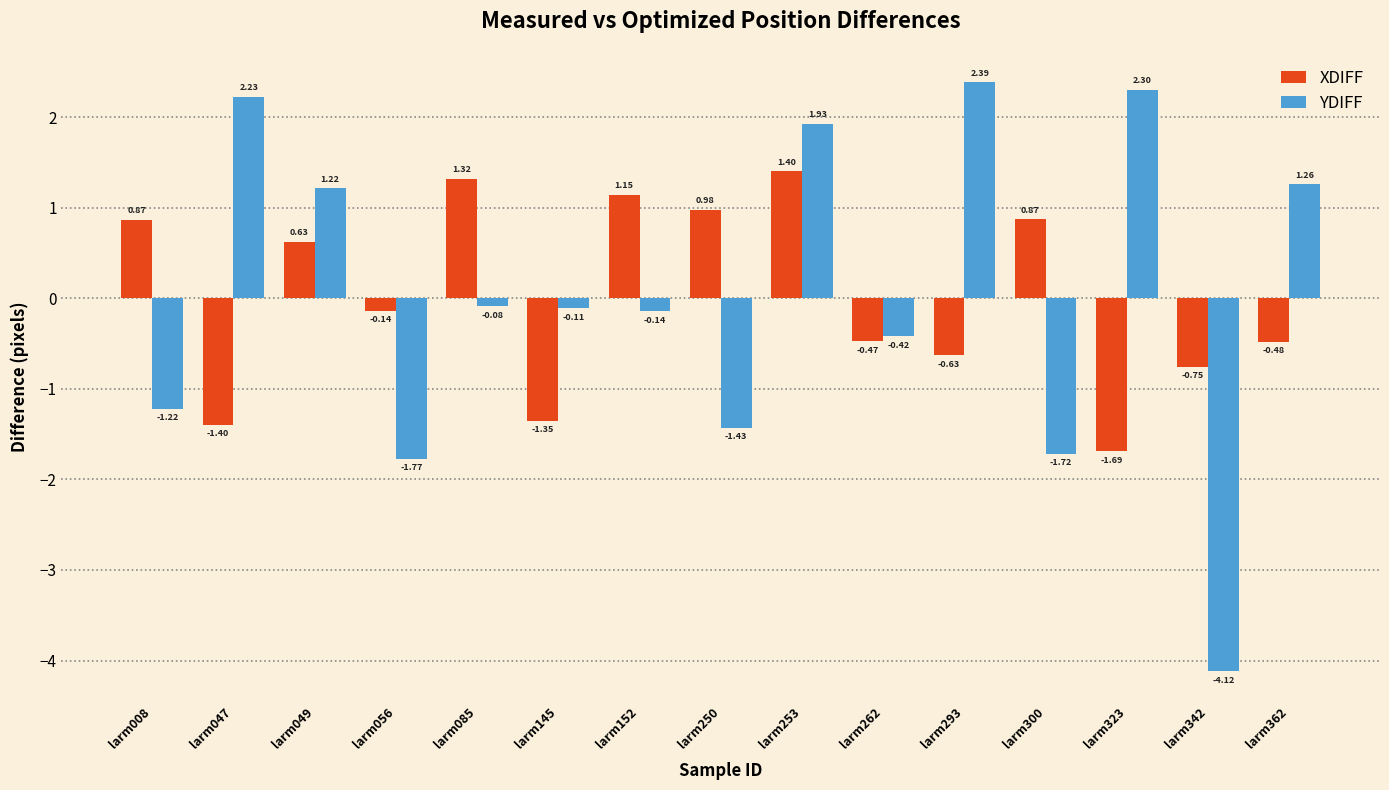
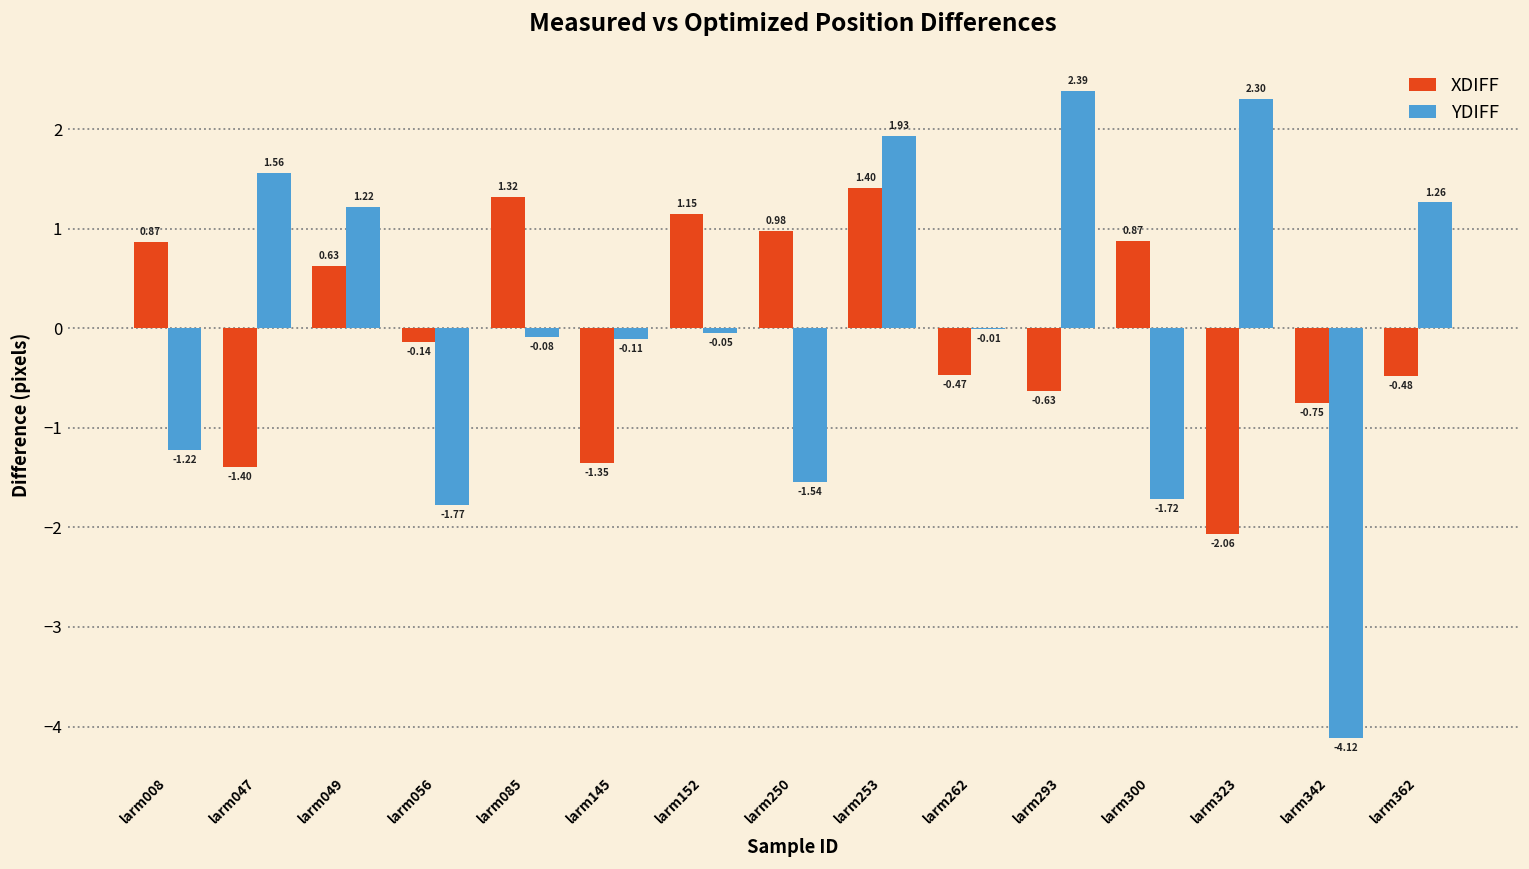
  {
    "XDIFF": {
      "larm008": 0.87,
      "larm047": -1.40,
      "larm049": 0.63,
      "larm056": -0.14,
      "larm085": 1.32,
      "larm145": -1.35,
      "larm152": 1.15,
      "larm250": 0.98,
      "larm253": 1.40,
      "larm262": -0.47,
      "larm293": -0.63,
      "larm300": 0.87,
-     "larm323": -1.69,
+     "larm323": -2.06,
      "larm342": -0.75,
      "larm362": -0.48
    },
    "YDIFF": {
      "larm008": -1.22,
-     "larm047": 2.23,
+     "larm047": 1.56,
      "larm049": 1.22,
      "larm056": -1.77,
      "larm085": -0.08,
      "larm145": -0.11,
-     "larm152": -0.14,
-     "larm250": -1.43,
+     "larm152": -0.05,
+     "larm250": -1.54,
      "larm253": 1.93,
-     "larm262": -0.42,
+     "larm262": -0.01,
      "larm293": 2.39,
      "larm300": -1.72,
      "larm323": 2.30,
      "larm342": -4.12,
      "larm362": 1.26
    }
  }
